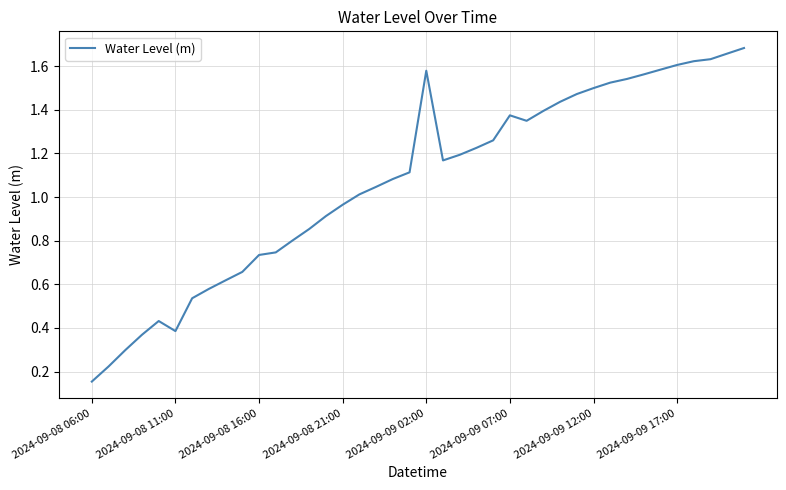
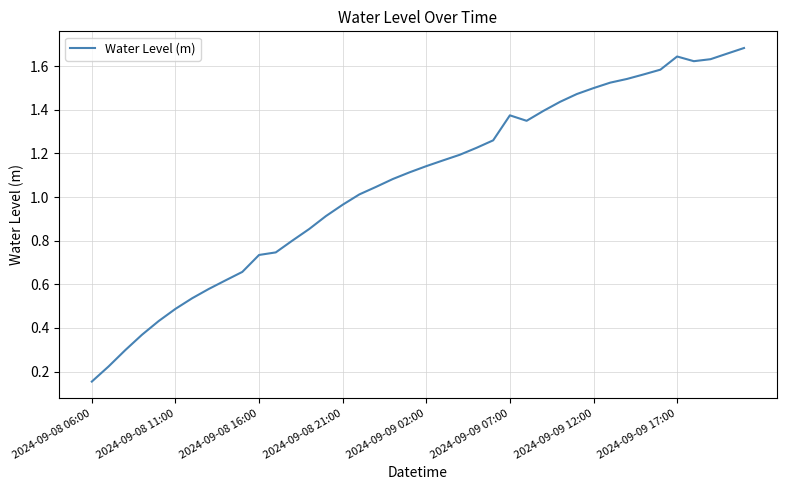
  {
    "2024-09-08 06:00": 0.15,
-   "2024-09-08 11:00": 0.39,
+   "2024-09-08 11:00": 0.49,
    "2024-09-08 16:00": 0.73,
    "2024-09-08 21:00": 0.96,
-   "2024-09-09 02:00": 1.58,
+   "2024-09-09 02:00": 1.14,
    "2024-09-09 07:00": 1.37,
    "2024-09-09 12:00": 1.50,
-   "2024-09-09 17:00": 1.61
+   "2024-09-09 17:00": 1.64
  }
